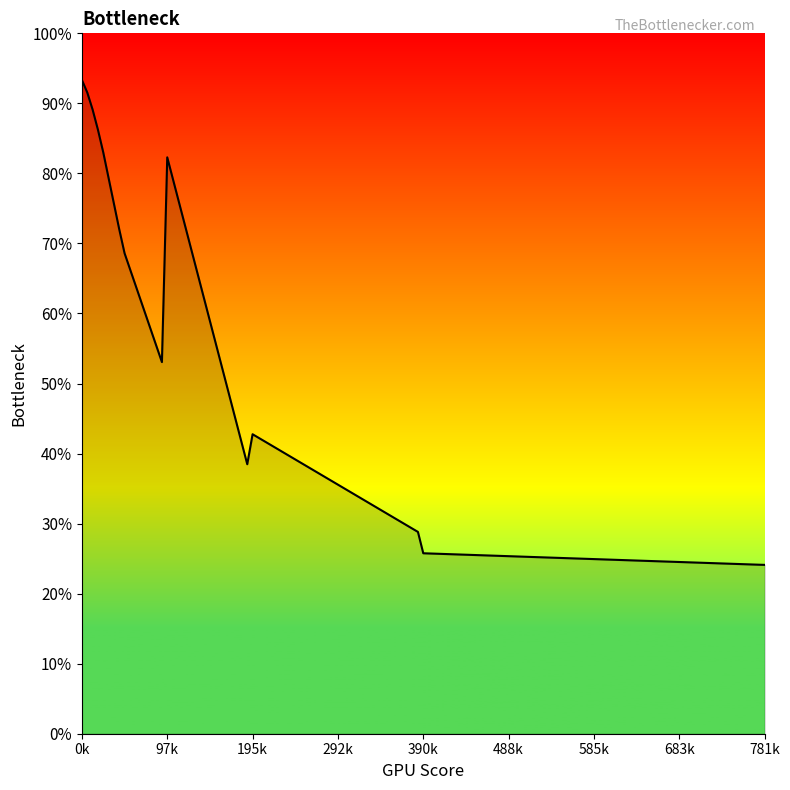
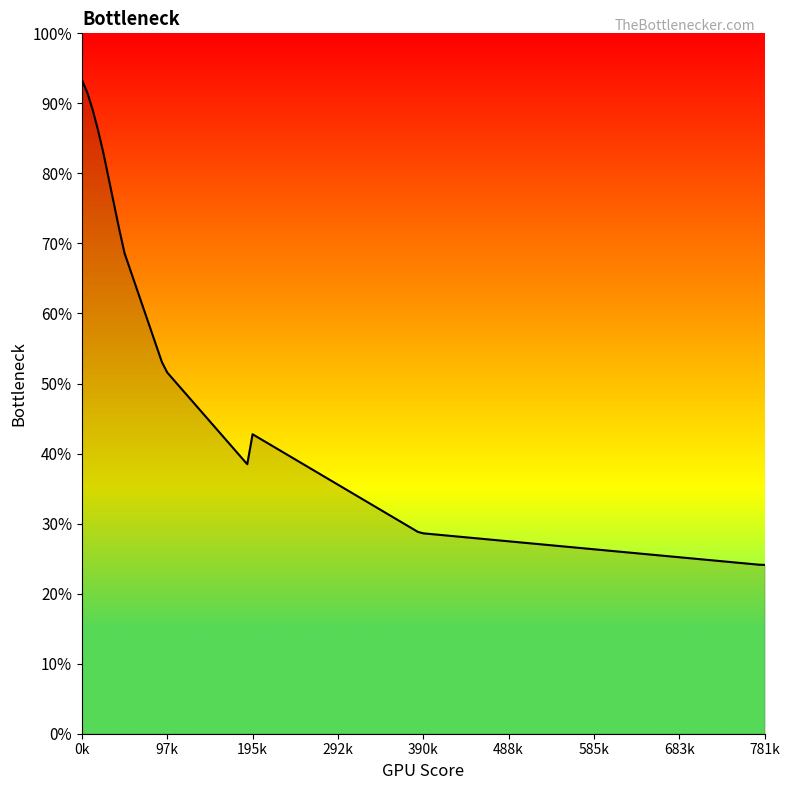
  {
    "0k": "93%",
-   "97k": "82%",
+   "97k": "52%",
    "195k": "43%",
-   "390k": "26%",
+   "390k": "29%",
    "781k": "24%"
  }
